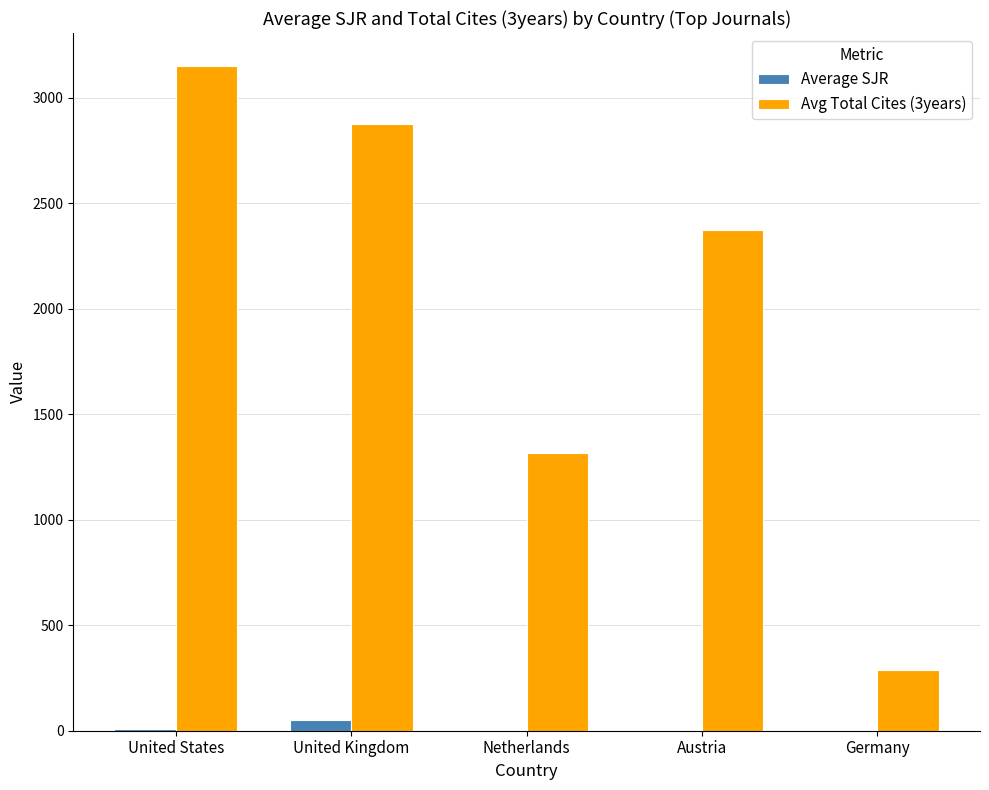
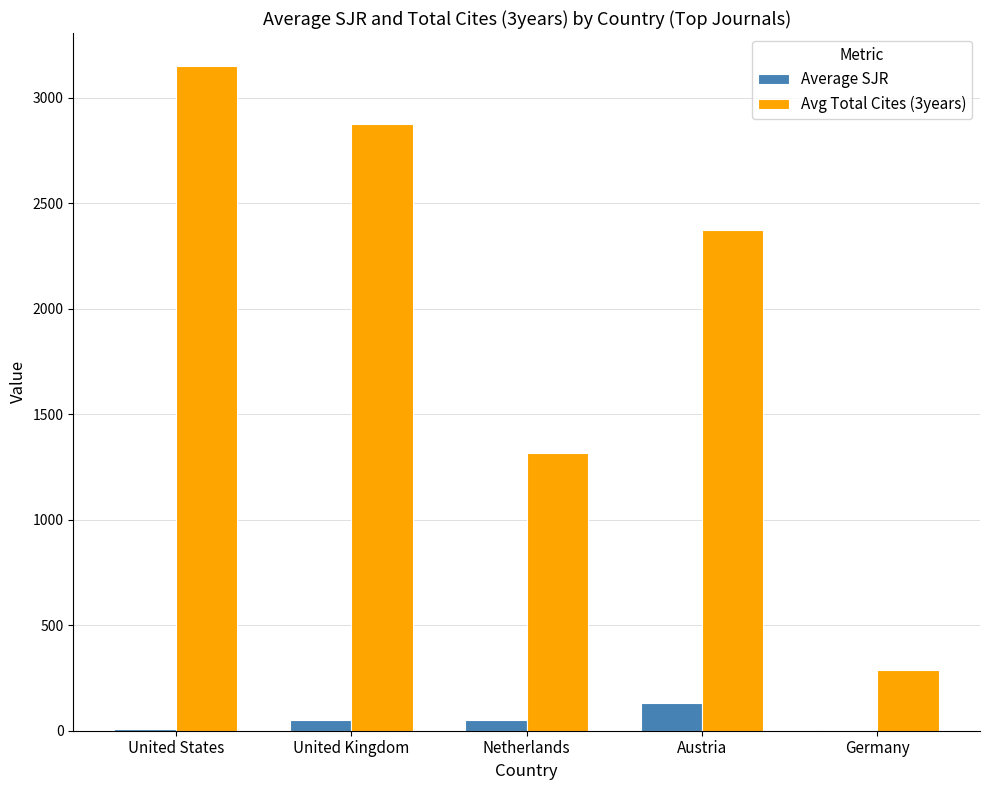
  {
    "Average SJR": {
      "United Kingdom": 50,
-     "Netherlands": 0,
-     "Austria": 0
+     "Netherlands": 50,
+     "Austria": 130
    },
    "Avg Total Cites (3years)": {
      "United States": 3150,
      "United Kingdom": 2880,
      "Netherlands": 1320,
      "Austria": 2380,
      "Germany": 290
    }
  }
